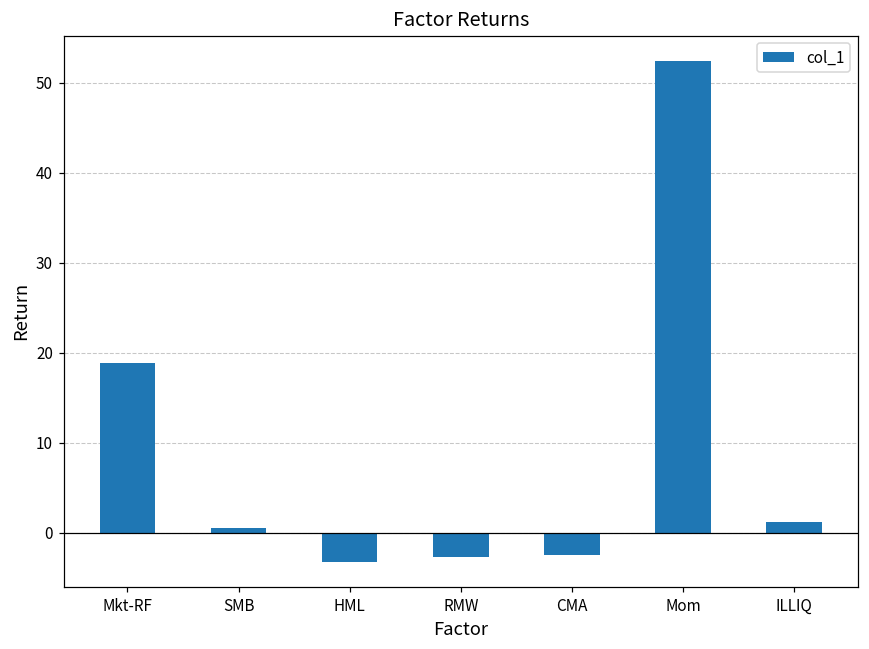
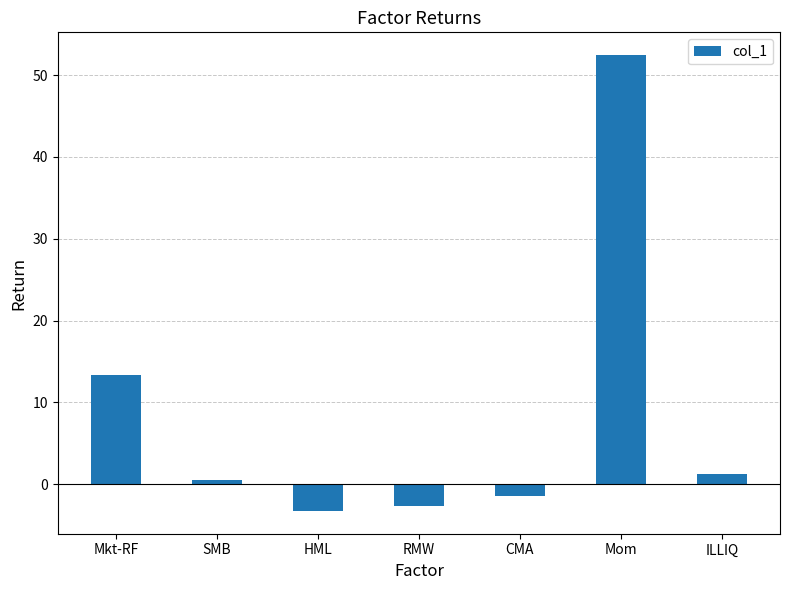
  {
-   "Mkt-RF": 19,
+   "Mkt-RF": 13,
    "SMB": 0,
    "HML": -3,
    "RMW": -3,
-   "CMA": -2,
+   "CMA": -1,
    "Mom": 52,
    "ILLIQ": 1
  }
